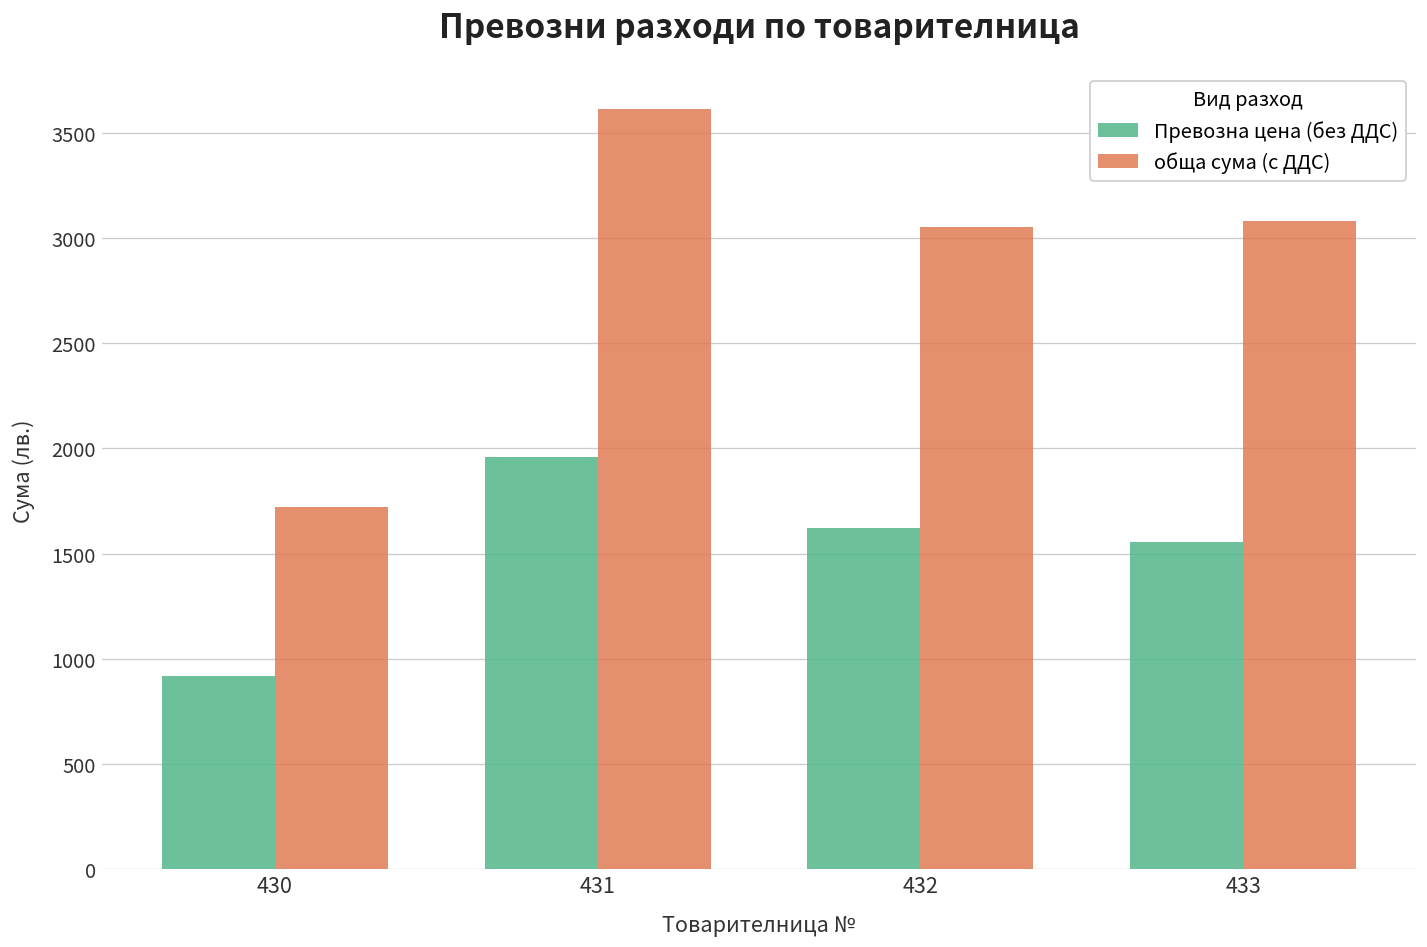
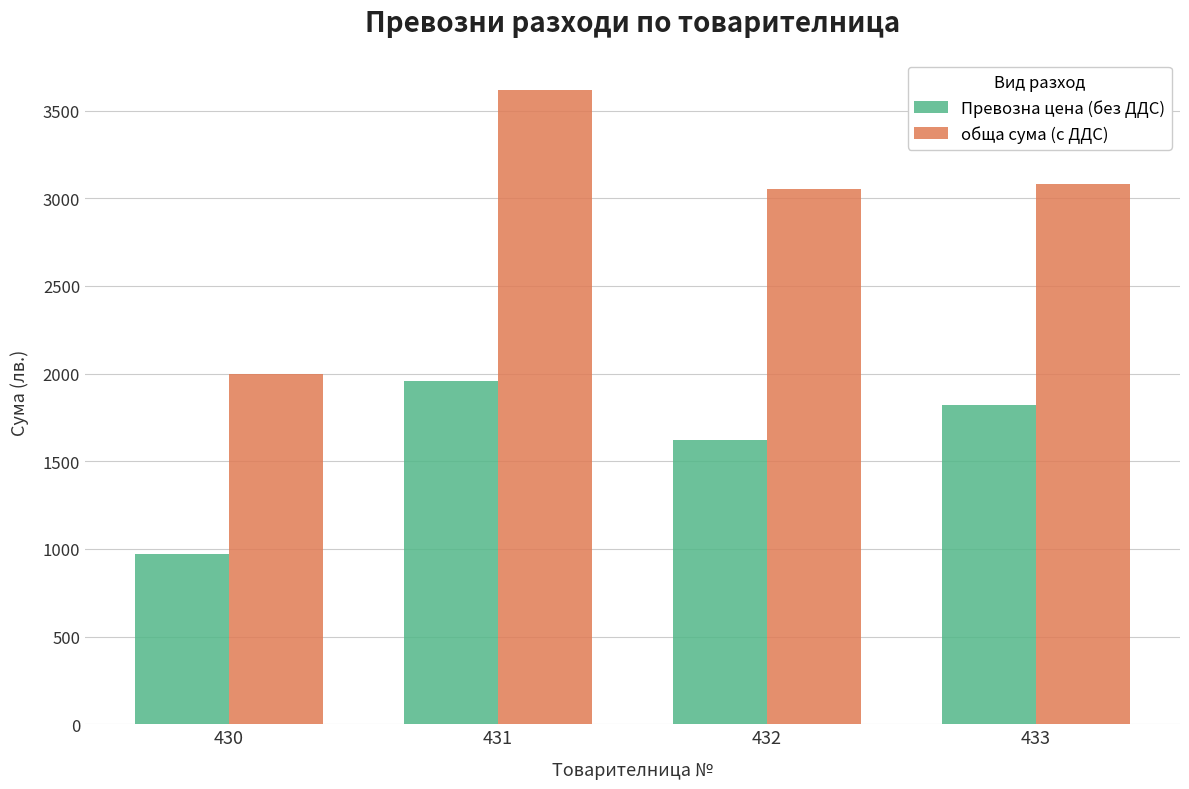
  {
    "Превозна цена (без ДДС)": {
-     "430": 920,
+     "430": 970,
      "431": 1960,
      "432": 1620,
-     "433": 1560
+     "433": 1820
    },
    "обща сума (с ДДС)": {
-     "430": 1720,
+     "430": 2000,
      "431": 3610,
      "432": 3050,
      "433": 3080
    }
  }
